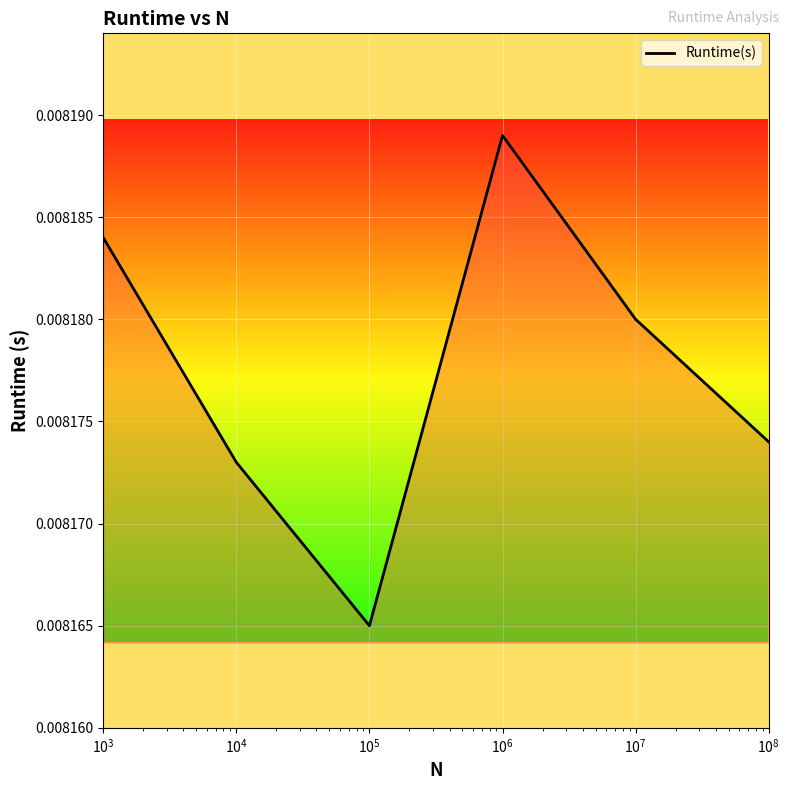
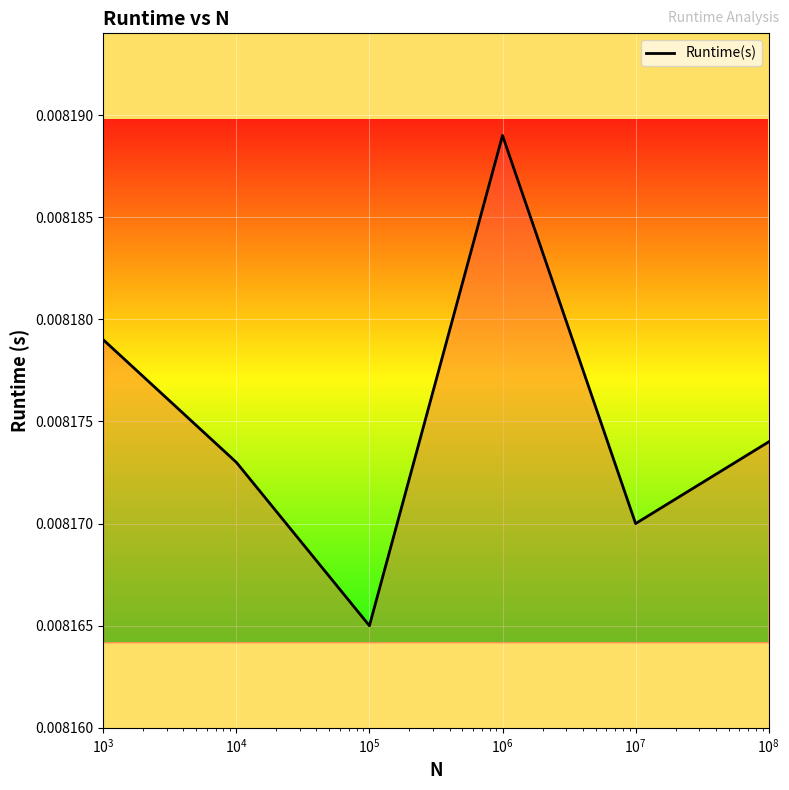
  {
-   "10^3": 0.008184,
+   "10^3": 0.008179,
    "10^4": 0.008173,
    "10^5": 0.008165,
    "10^6": 0.008189,
-   "10^7": 0.00818,
+   "10^7": 0.00817,
    "10^8": 0.008174
  }
